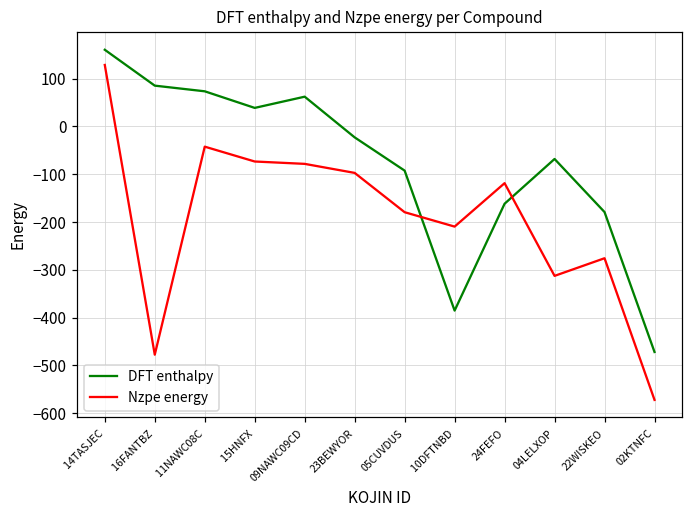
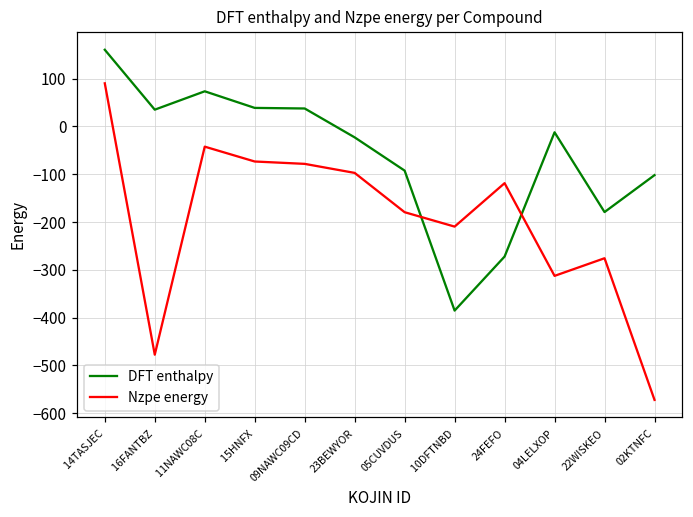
  {
    "DFT enthalpy": {
      "14TASJEC": 160,
-     "16FANTBZ": 90,
+     "16FANTBZ": 30,
      "11NAWC08C": 70,
      "15HNFX": 40,
-     "09NAWC09CD": 60,
+     "09NAWC09CD": 40,
      "23BEWYOR": -20,
      "05CUVDUS": -90,
      "10DFTNBD": -390,
-     "24FEFO": -160,
-     "04LELXOP": -70,
+     "24FEFO": -270,
+     "04LELXOP": -10,
      "22WISKEO": -180,
-     "02KTNFC": -470
+     "02KTNFC": -100
    },
    "Nzpe energy": {
-     "14TASJEC": 130,
+     "14TASJEC": 90,
      "16FANTBZ": -480,
      "11NAWC08C": -40,
      "15HNFX": -70,
      "09NAWC09CD": -80,
      "23BEWYOR": -100,
      "05CUVDUS": -180,
      "10DFTNBD": -210,
      "24FEFO": -120,
      "04LELXOP": -310,
      "22WISKEO": -280,
      "02KTNFC": -570
    }
  }
